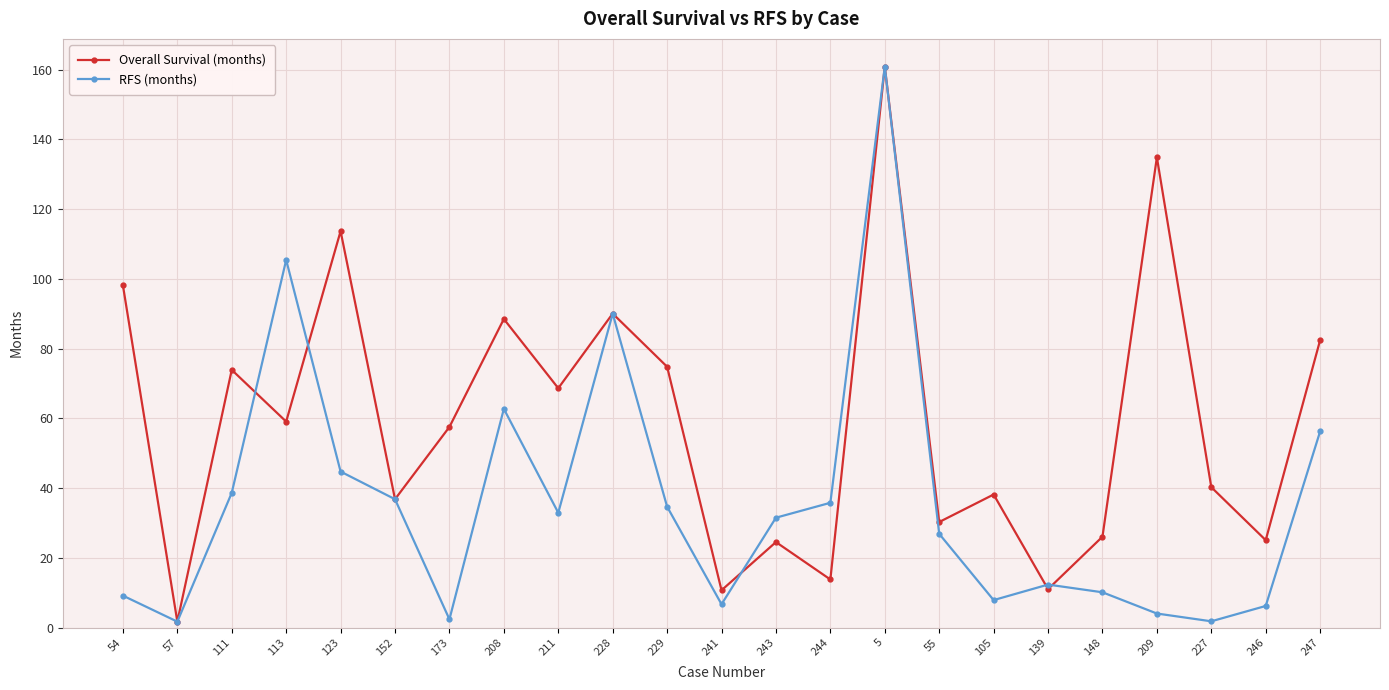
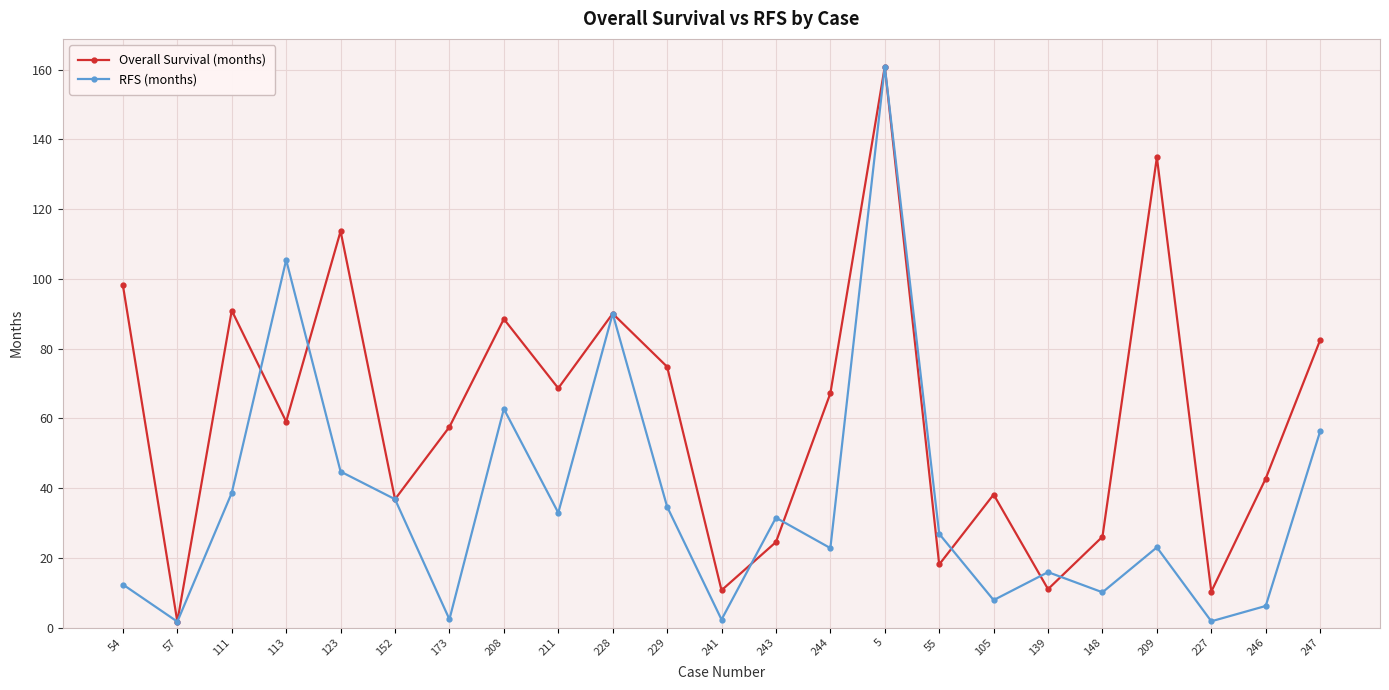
  {
    "Overall Survival (months)": {
      "54": 98,
-     "111": 74,
+     "111": 91,
      "113": 59,
      "123": 114,
      "173": 58,
      "208": 89,
      "211": 69,
      "229": 75,
      "241": 11,
      "243": 25,
-     "244": 14,
-     "55": 30,
+     "244": 67,
+     "55": 18,
      "105": 38,
      "139": 11,
      "148": 26,
      "209": 135,
-     "227": 40,
-     "246": 25,
+     "227": 10,
+     "246": 43,
      "247": 82
    },
    "RFS (months)": {
-     "54": 9,
+     "54": 12,
      "111": 39,
      "113": 105,
      "123": 45,
      "173": 2,
      "208": 63,
      "211": 33,
      "229": 35,
-     "241": 7,
+     "241": 2,
      "243": 32,
-     "244": 36,
+     "244": 23,
      "55": 27,
      "105": 8,
-     "139": 12,
+     "139": 16,
      "148": 10,
-     "209": 4,
+     "209": 23,
      "227": 2,
      "246": 6,
      "247": 56
    }
  }
